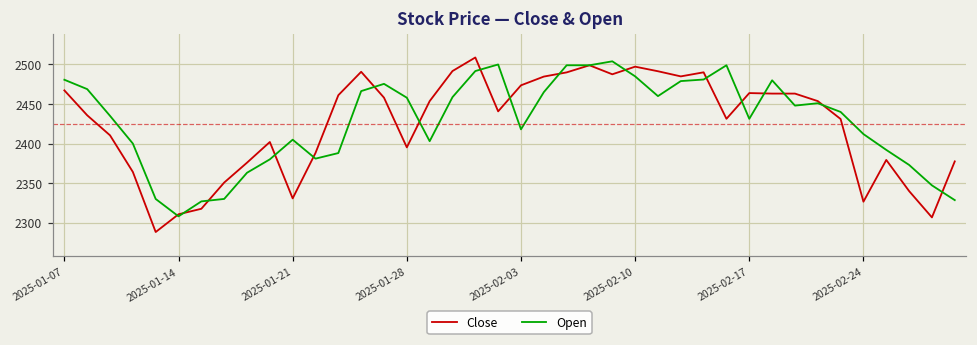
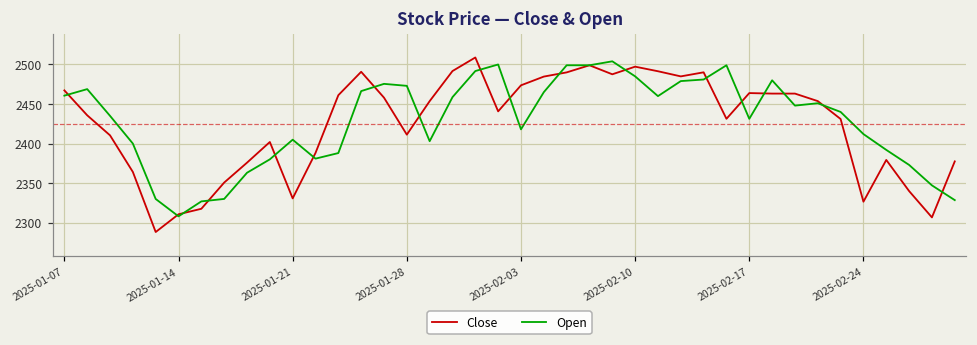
  {
    "Close": {
      "2025-01-07": 2470,
      "2025-01-21": 2330,
-     "2025-01-28": 2400,
+     "2025-01-28": 2410,
      "2025-02-03": 2470,
      "2025-02-10": 2500,
      "2025-02-17": 2460,
      "2025-02-24": 2330
    },
    "Open": {
-     "2025-01-07": 2480,
+     "2025-01-07": 2460,
      "2025-01-21": 2400,
-     "2025-01-28": 2460,
+     "2025-01-28": 2470,
      "2025-02-03": 2420,
      "2025-02-10": 2490,
      "2025-02-17": 2430,
      "2025-02-24": 2410
    }
  }
